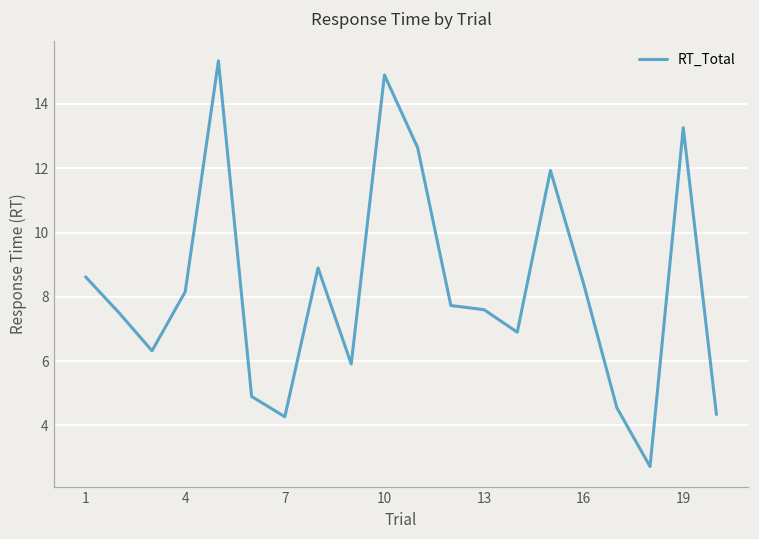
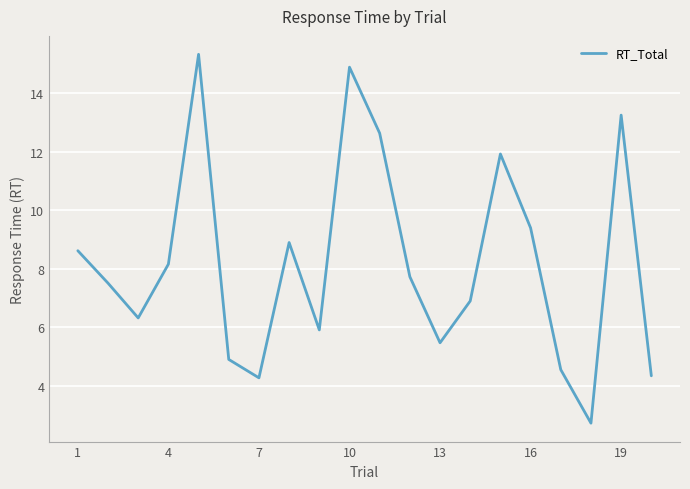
  {
    "1": 8.6,
    "4": 8.2,
    "7": 4.3,
    "10": 14.9,
-   "13": 7.6,
-   "16": 8.4,
+   "13": 5.5,
+   "16": 9.4,
    "19": 13.3
  }
